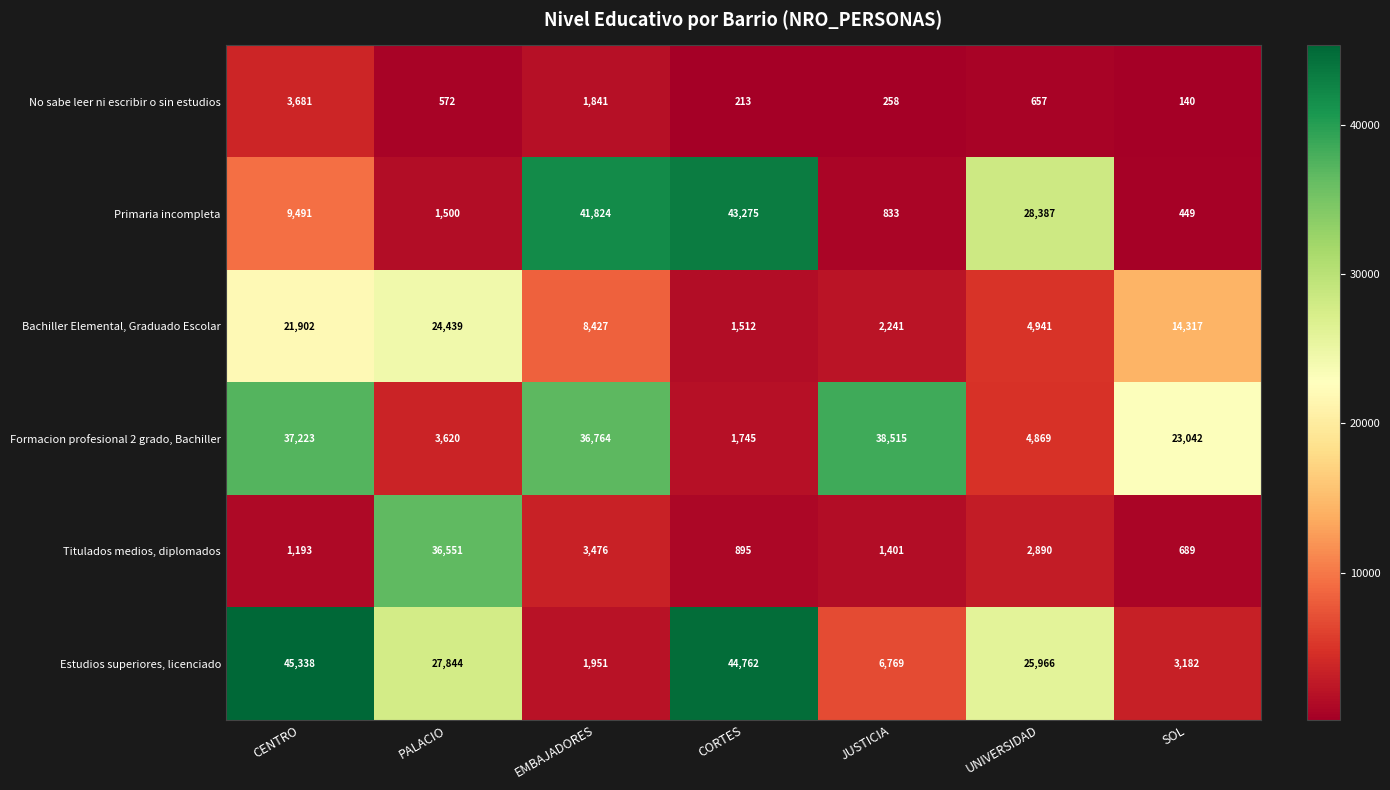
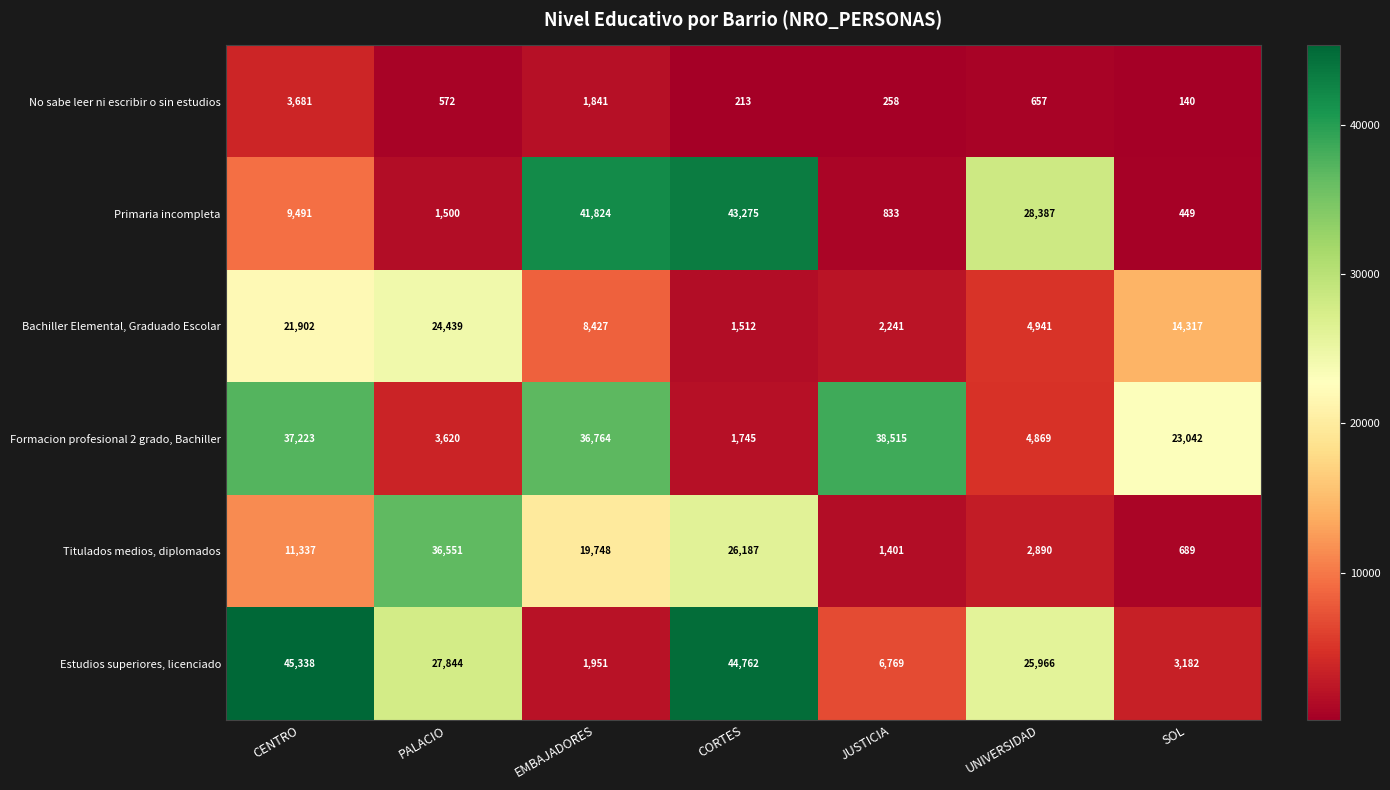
  {
    "No sabe leer ni escribir o sin estudios": {
      "CENTRO": "3,681",
      "PALACIO": "572",
      "EMBAJADORES": "1,841",
      "CORTES": "213",
      "JUSTICIA": "258",
      "UNIVERSIDAD": "657",
      "SOL": "140"
    },
    "Primaria incompleta": {
      "CENTRO": "9,491",
      "PALACIO": "1,500",
      "EMBAJADORES": "41,824",
      "CORTES": "43,275",
      "JUSTICIA": "833",
      "UNIVERSIDAD": "28,387",
      "SOL": "449"
    },
    "Bachiller Elemental, Graduado Escolar": {
      "CENTRO": "21,902",
      "PALACIO": "24,439",
      "EMBAJADORES": "8,427",
      "CORTES": "1,512",
      "JUSTICIA": "2,241",
      "UNIVERSIDAD": "4,941",
      "SOL": "14,317"
    },
    "Formacion profesional 2 grado, Bachiller": {
      "CENTRO": "37,223",
      "PALACIO": "3,620",
      "EMBAJADORES": "36,764",
      "CORTES": "1,745",
      "JUSTICIA": "38,515",
      "UNIVERSIDAD": "4,869",
      "SOL": "23,042"
    },
    "Titulados medios, diplomados": {
-     "CENTRO": "1,193",
+     "CENTRO": "11,337",
      "PALACIO": "36,551",
-     "EMBAJADORES": "3,476",
-     "CORTES": "895",
+     "EMBAJADORES": "19,748",
+     "CORTES": "26,187",
      "JUSTICIA": "1,401",
      "UNIVERSIDAD": "2,890",
      "SOL": "689"
    },
    "Estudios superiores, licenciado": {
      "CENTRO": "45,338",
      "PALACIO": "27,844",
      "EMBAJADORES": "1,951",
      "CORTES": "44,762",
      "JUSTICIA": "6,769",
      "UNIVERSIDAD": "25,966",
      "SOL": "3,182"
    }
  }
